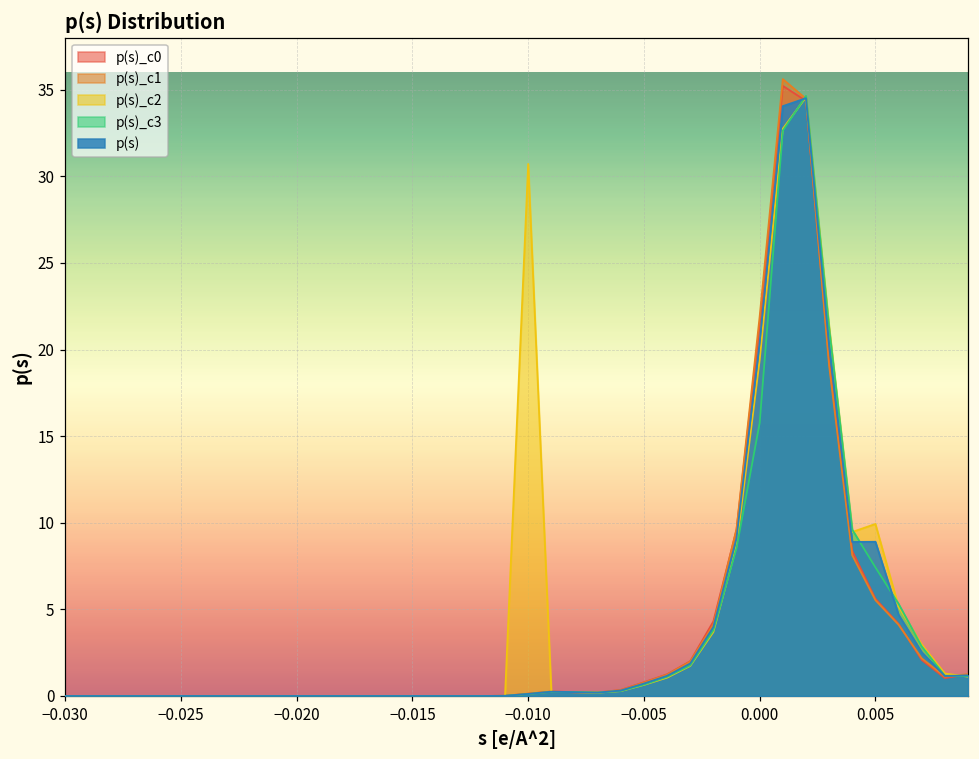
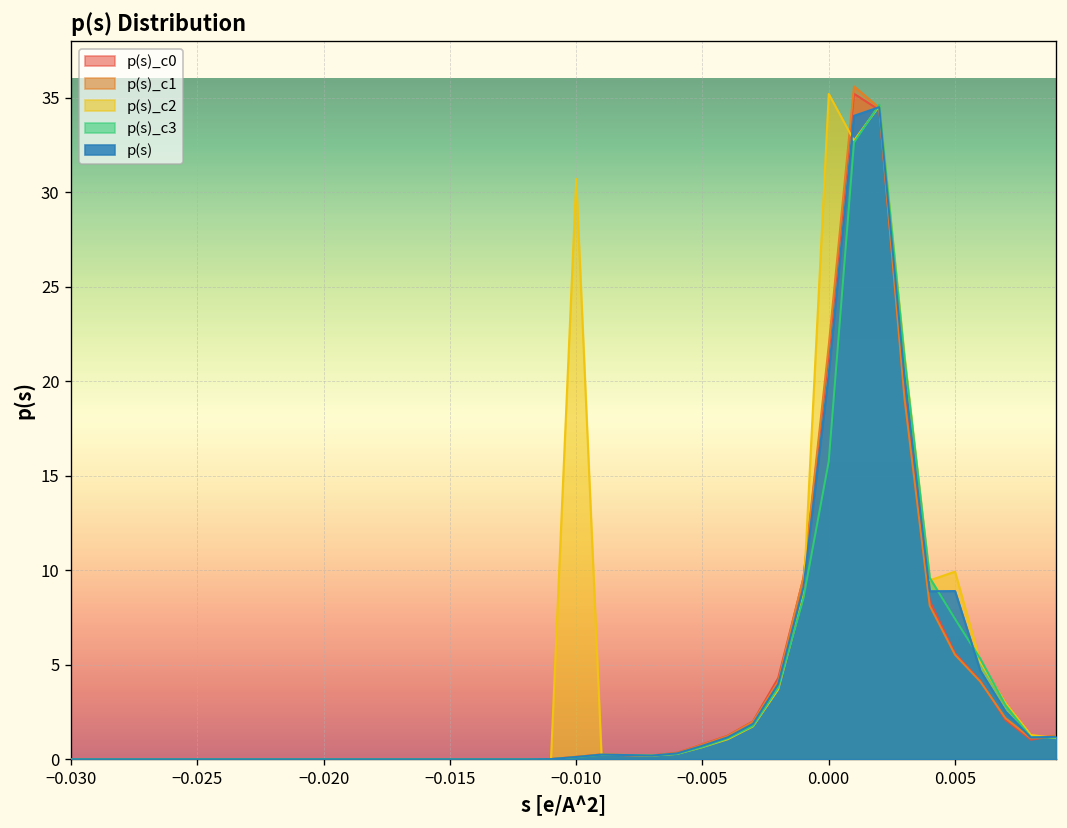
  {
    "p(s)_c2": {
      "−0.010": 30.7,
-     "0.000": 19.4,
+     "0.000": 35.2,
      "0.005": 9.9
    },
    "p(s)_c3": {
      "0.000": 15.8,
      "0.005": 7.4
    },
    "p(s)": {
      "0.000": 20.4,
      "0.005": 8.9
    }
  }
